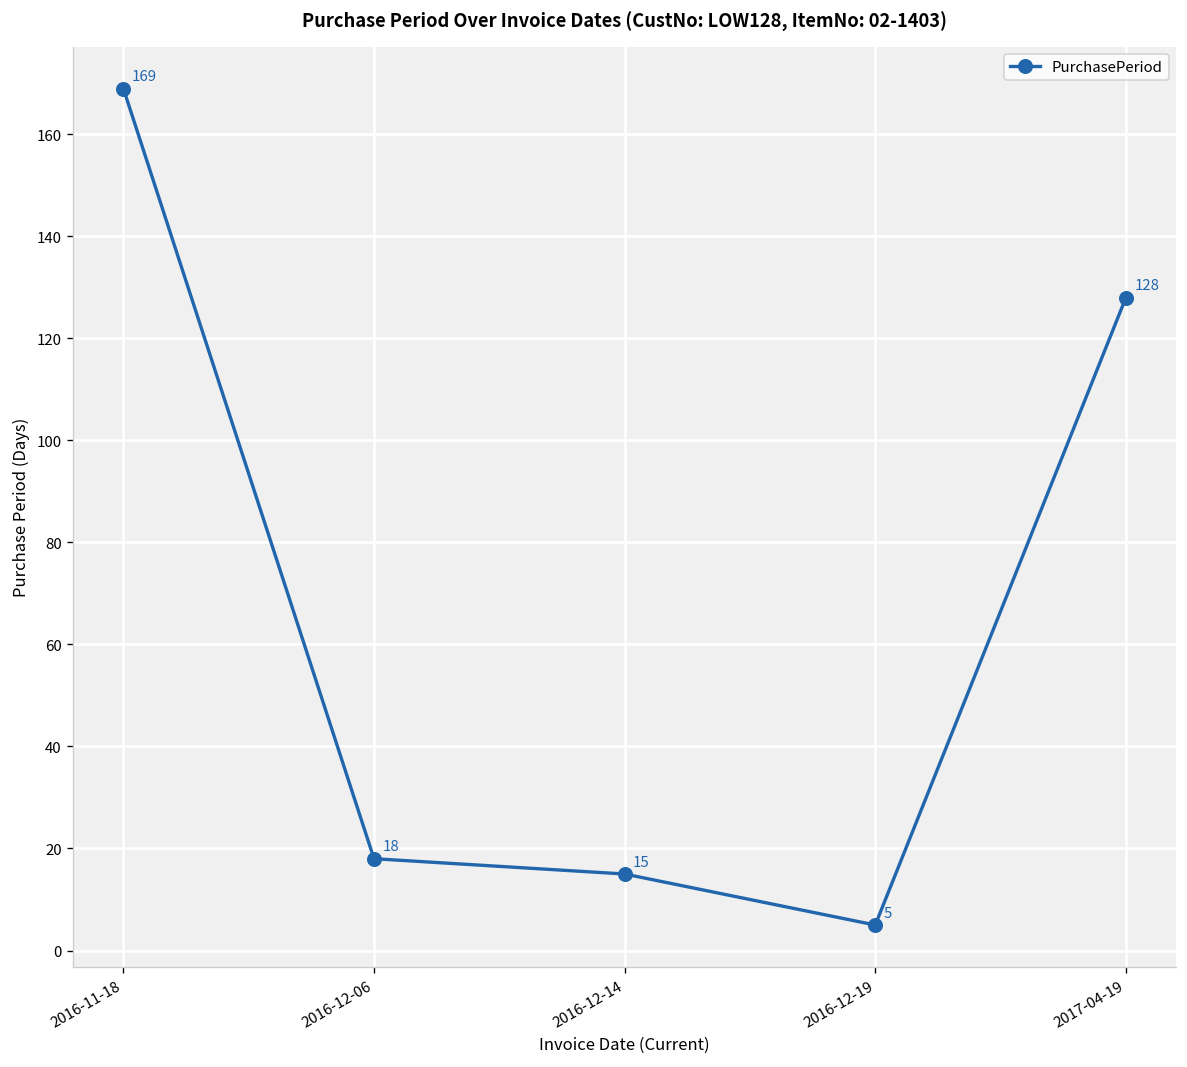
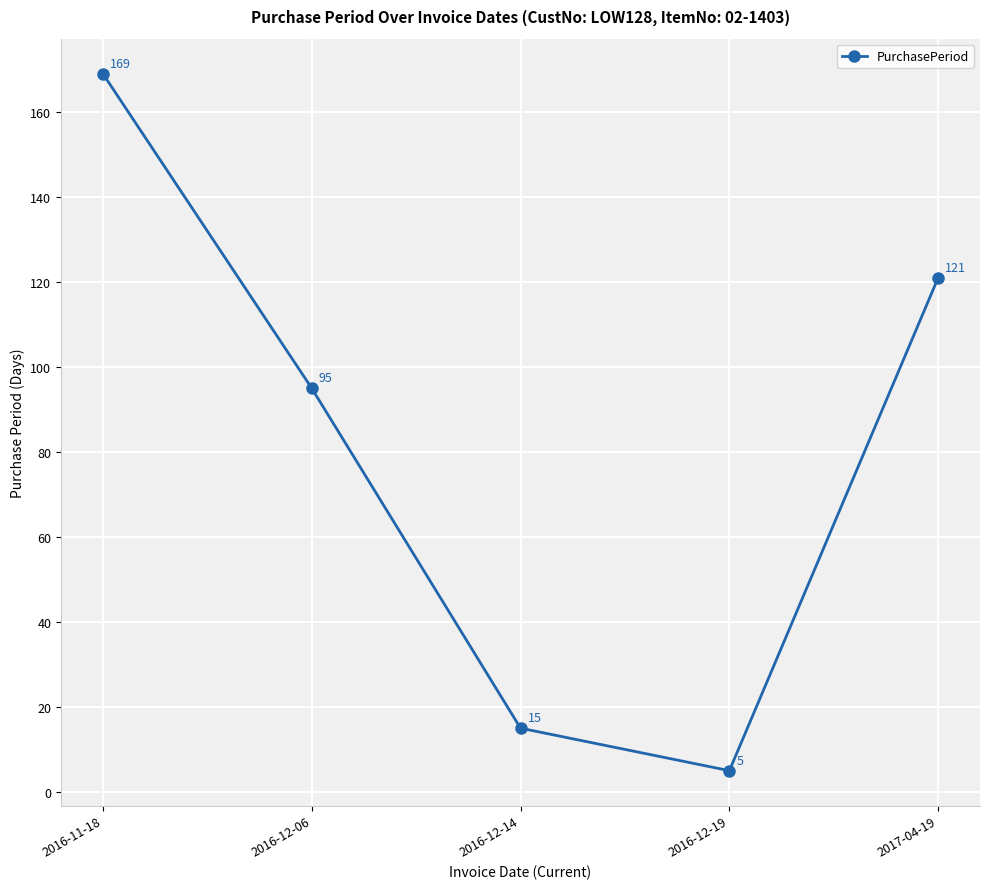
  {
    "2016-11-18": 169,
-   "2016-12-06": 18,
+   "2016-12-06": 95,
    "2016-12-14": 15,
    "2016-12-19": 5,
-   "2017-04-19": 128
+   "2017-04-19": 121
  }
